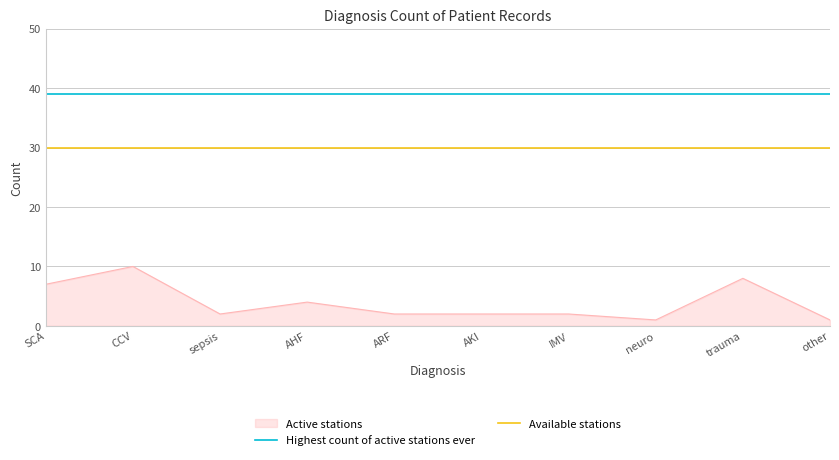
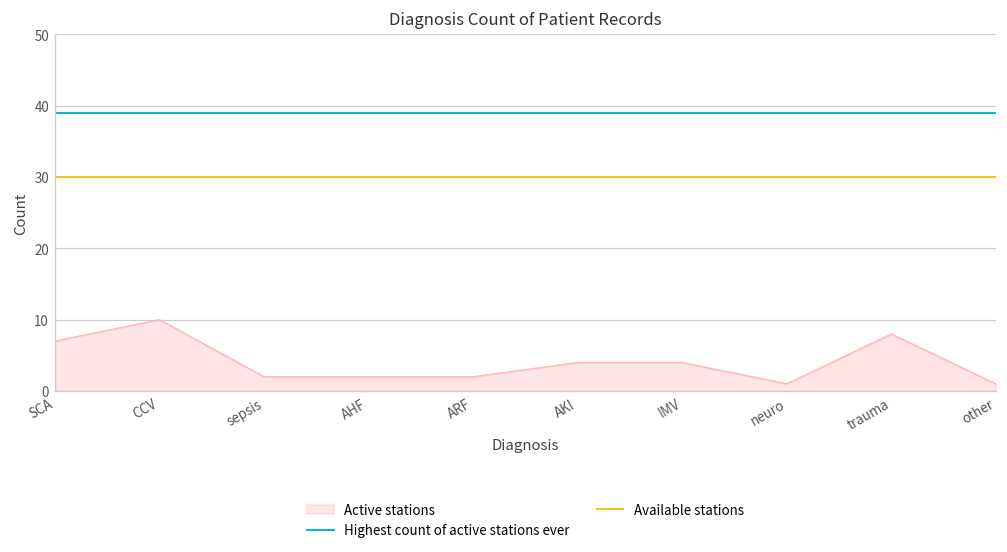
  {
    "SCA": 7,
    "CCV": 10,
    "sepsis": 2,
-   "AHF": 4,
+   "AHF": 2,
    "ARF": 2,
-   "AKI": 2,
-   "IMV": 2,
+   "AKI": 4,
+   "IMV": 4,
    "neuro": 1,
    "trauma": 8,
    "other": 1
  }
